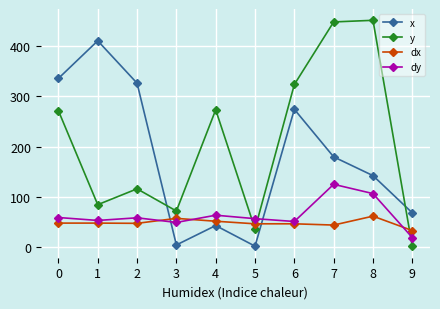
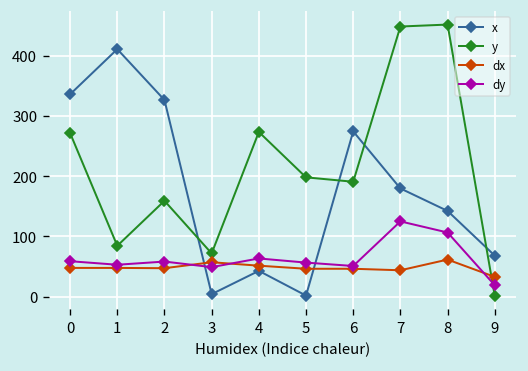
  {
    "x": {
      "0": 340,
      "1": 410,
      "2": 330,
      "3": 0,
      "4": 40,
      "5": 0,
      "6": 270,
      "7": 180,
      "8": 140,
      "9": 70
    },
    "y": {
      "0": 270,
      "1": 80,
-     "2": 120,
+     "2": 160,
      "3": 70,
      "4": 270,
-     "5": 40,
-     "6": 320,
+     "5": 200,
+     "6": 190,
      "7": 450,
      "8": 450,
      "9": 0
    },
    "dx": {
      "0": 50,
      "1": 50,
      "2": 50,
      "3": 60,
      "4": 50,
      "5": 50,
      "7": 40,
      "8": 60,
      "9": 30
    },
    "dy": {
      "0": 60,
      "1": 50,
      "2": 60,
      "3": 50,
      "4": 60,
      "5": 60,
      "7": 120,
      "8": 110,
      "9": 20
    }
  }
